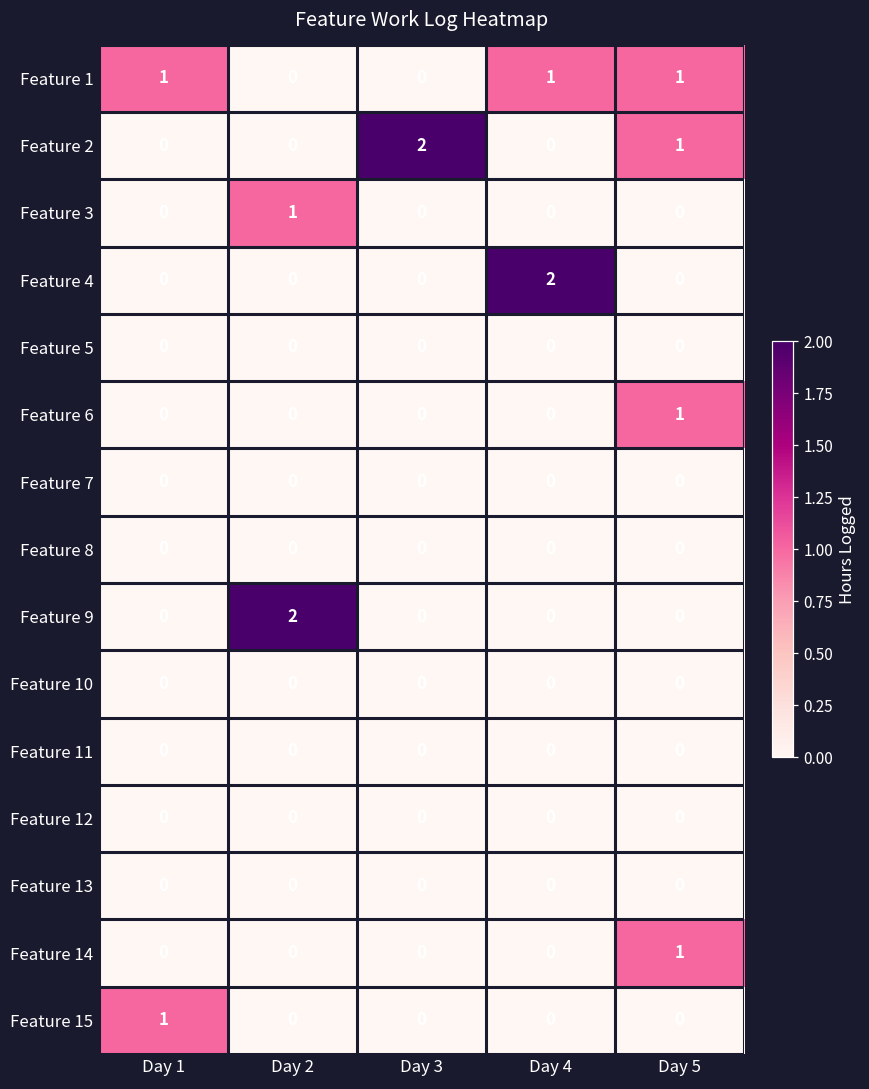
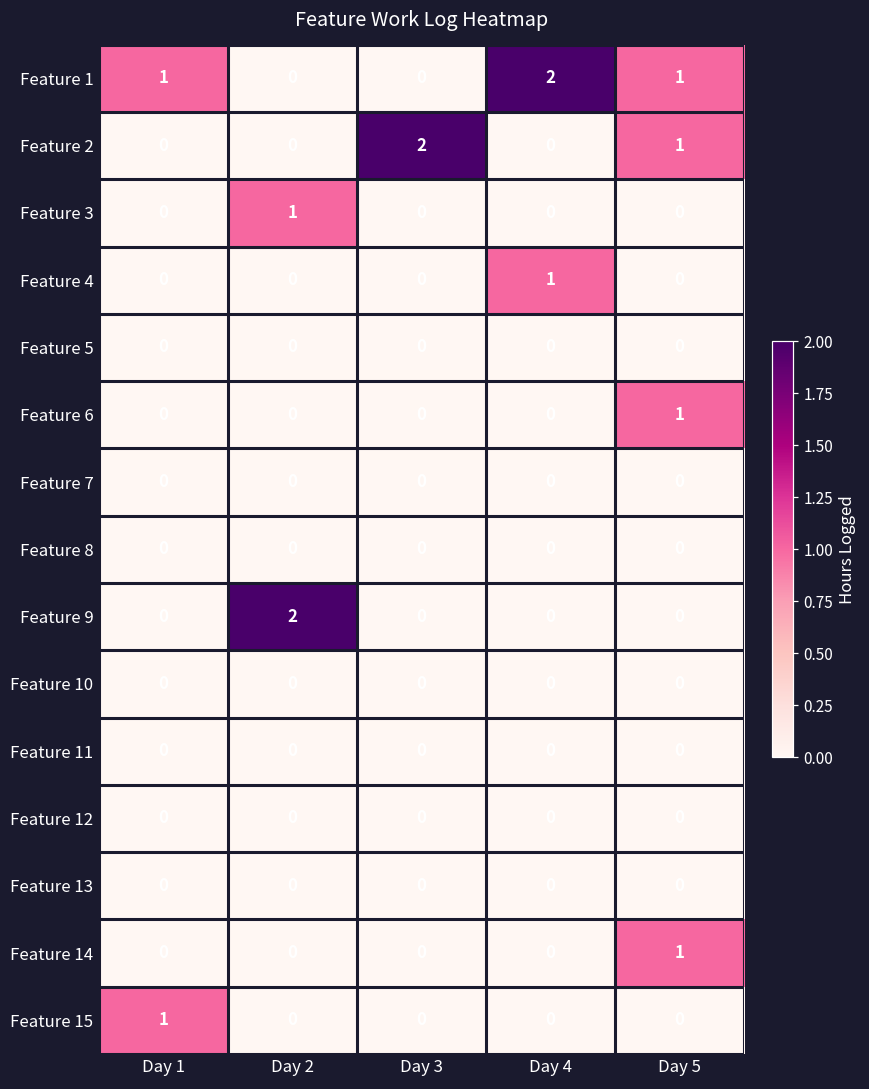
  {
    "Feature 1": {
      "Day 1": 1,
-     "Day 4": 1,
+     "Day 4": 2,
      "Day 5": 1
    },
    "Feature 2": {
      "Day 3": 2,
      "Day 5": 1
    },
    "Feature 3": {
      "Day 2": 1
    },
    "Feature 4": {
-     "Day 4": 2
+     "Day 4": 1
    },
    "Feature 6": {
      "Day 5": 1
    },
    "Feature 9": {
      "Day 2": 2
    },
    "Feature 14": {
      "Day 5": 1
    },
    "Feature 15": {
      "Day 1": 1
    }
  }
